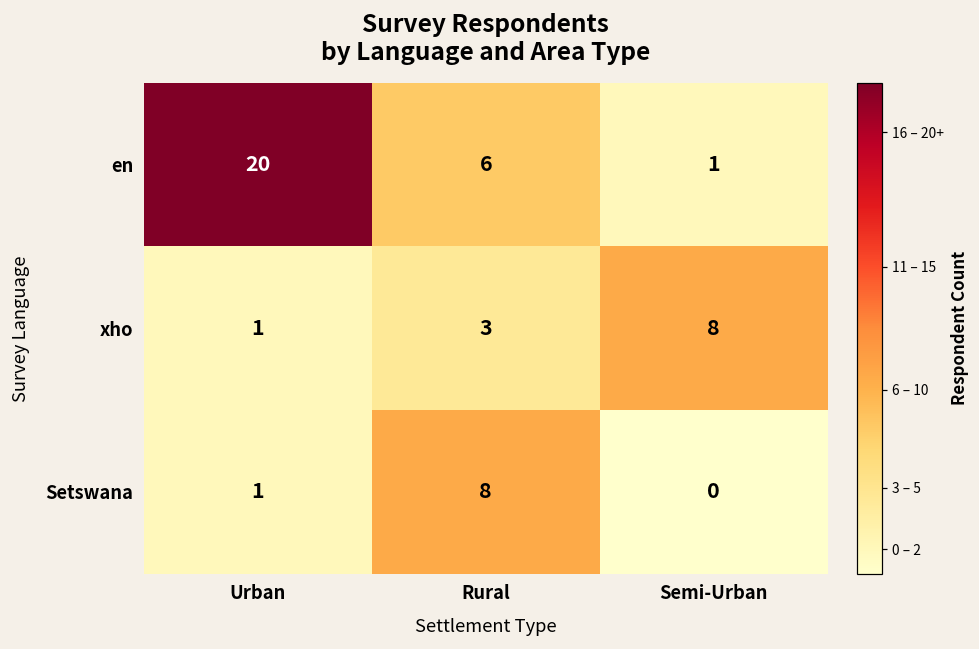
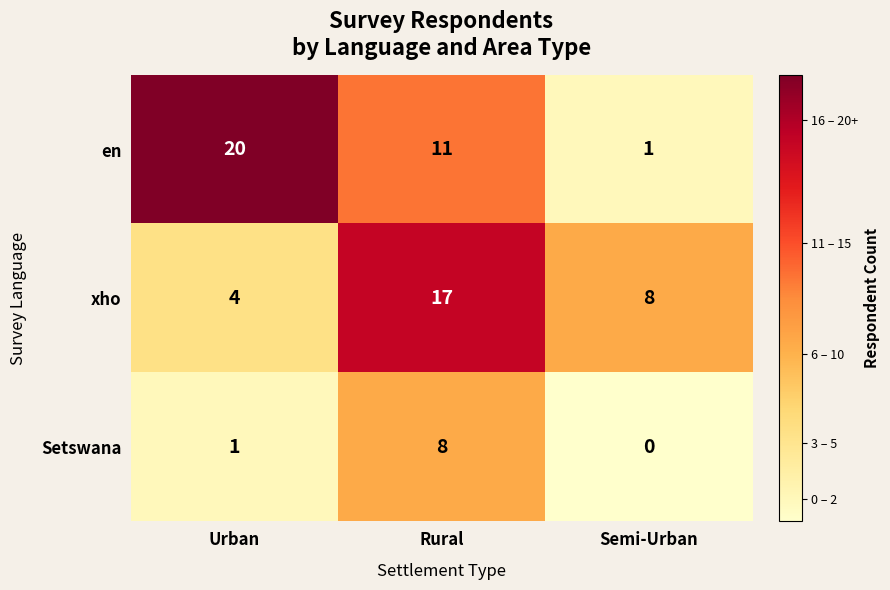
  {
    "en": {
      "Urban": 20,
-     "Rural": 6,
+     "Rural": 11,
      "Semi-Urban": 1
    },
    "xho": {
-     "Urban": 1,
-     "Rural": 3,
+     "Urban": 4,
+     "Rural": 17,
      "Semi-Urban": 8
    },
    "Setswana": {
      "Urban": 1,
      "Rural": 8,
      "Semi-Urban": 0
    }
  }
